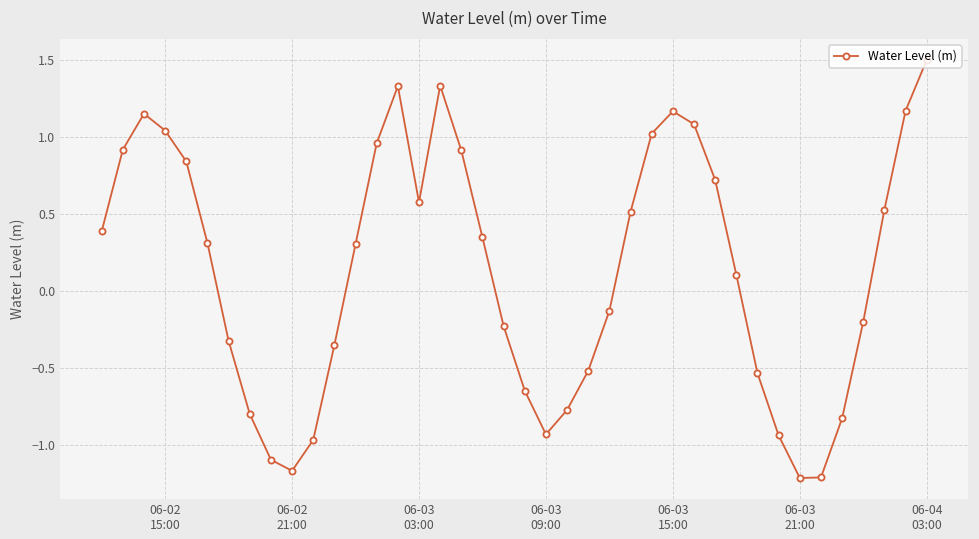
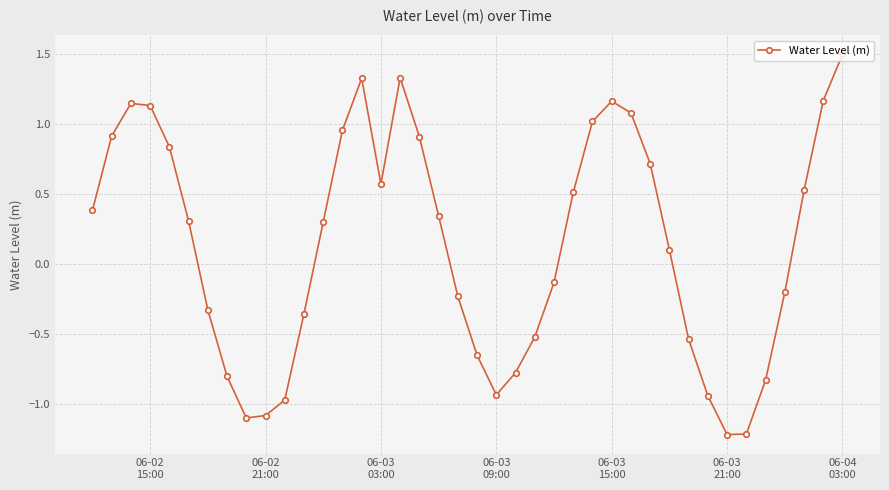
  {
-   "06-02 15:00": 1.04,
-   "06-02 21:00": -1.17,
+   "06-02 15:00": 1.13,
+   "06-02 21:00": -1.08,
    "06-03 03:00": 0.57,
    "06-03 09:00": -0.93,
    "06-03 15:00": 1.17,
    "06-03 21:00": -1.21
  }
